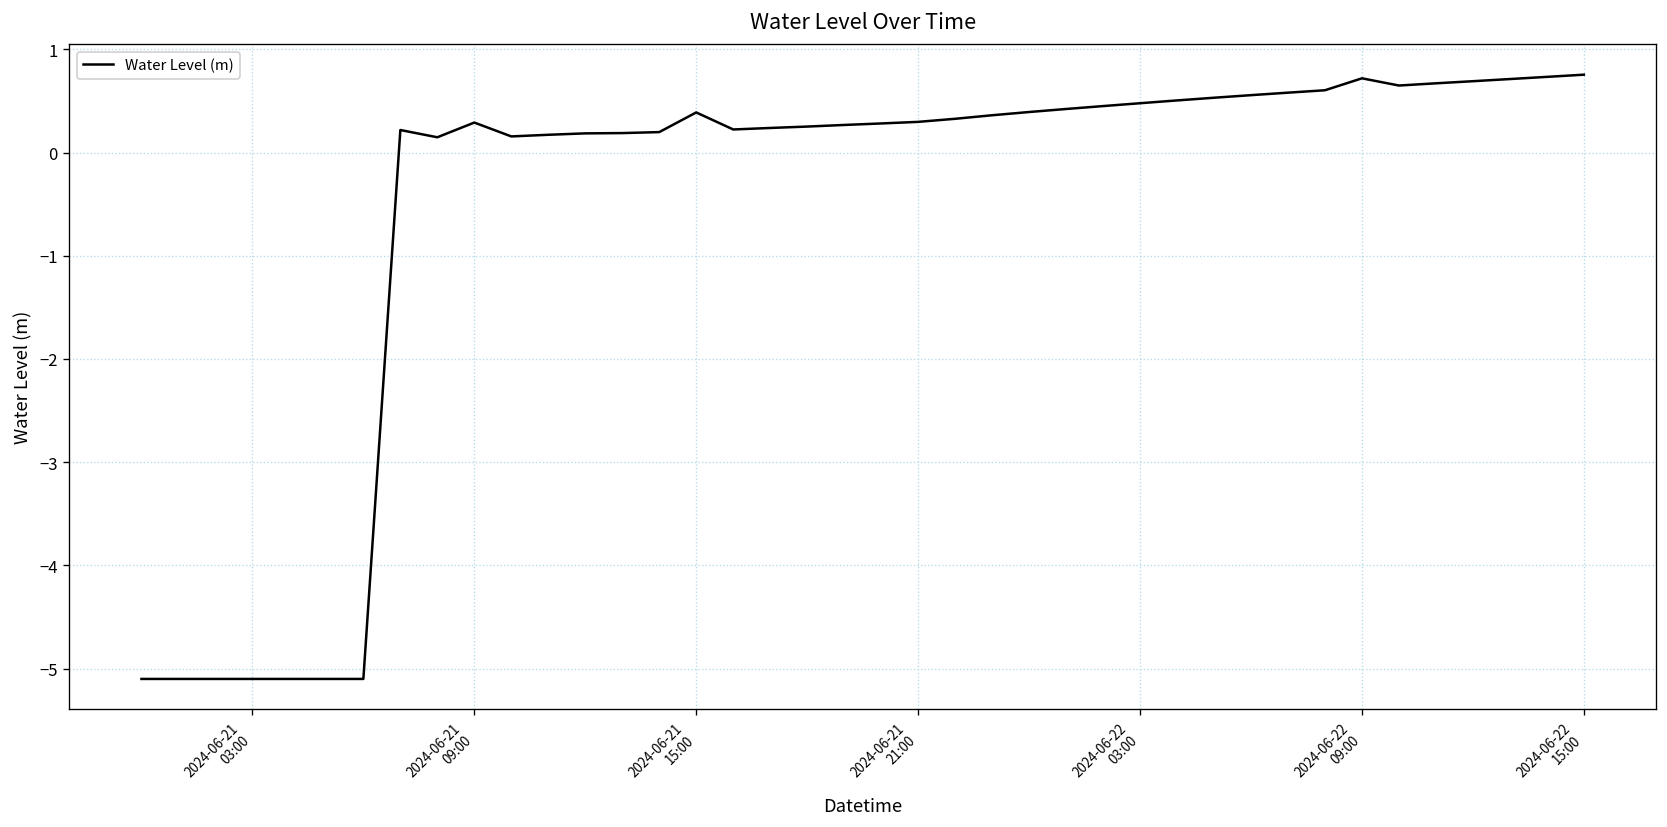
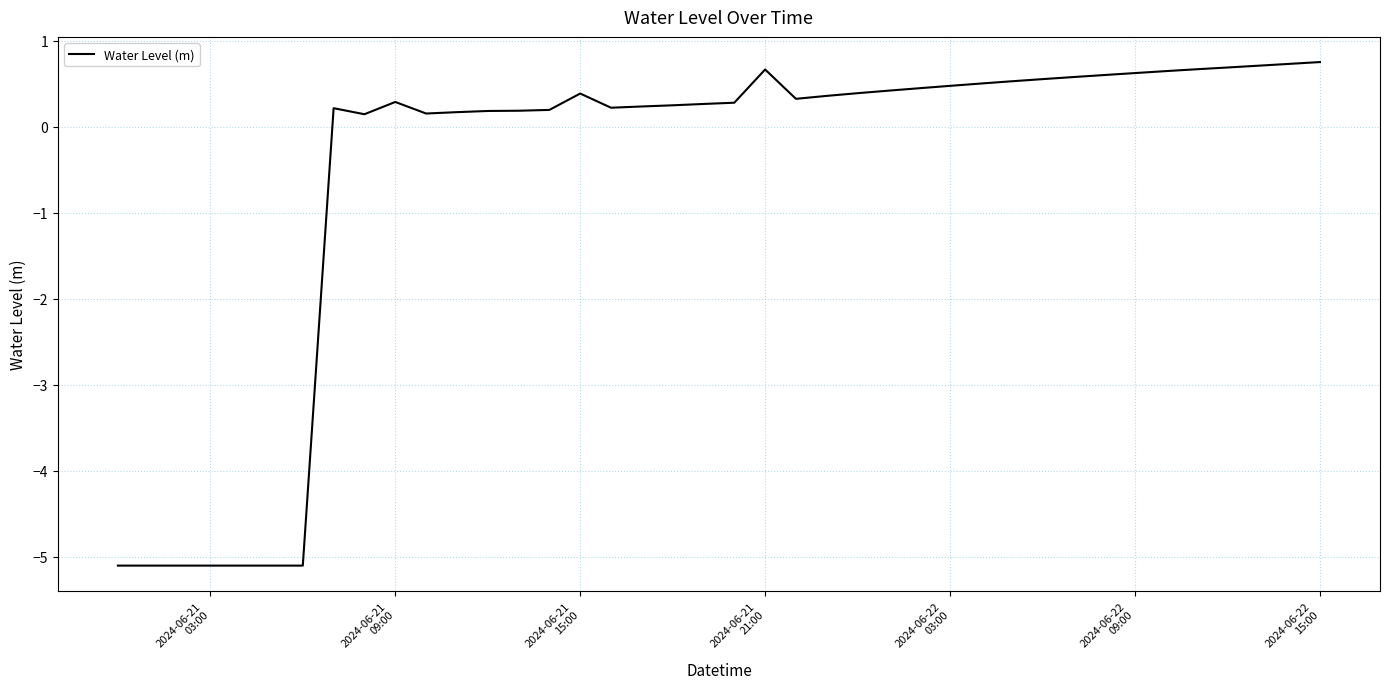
  {
    "2024-06-21 03:00": -5.1,
    "2024-06-21 09:00": 0.3,
    "2024-06-21 15:00": 0.4,
-   "2024-06-21 21:00": 0.3,
+   "2024-06-21 21:00": 0.7,
    "2024-06-22 03:00": 0.5,
-   "2024-06-22 09:00": 0.7,
+   "2024-06-22 09:00": 0.6,
    "2024-06-22 15:00": 0.8
  }
